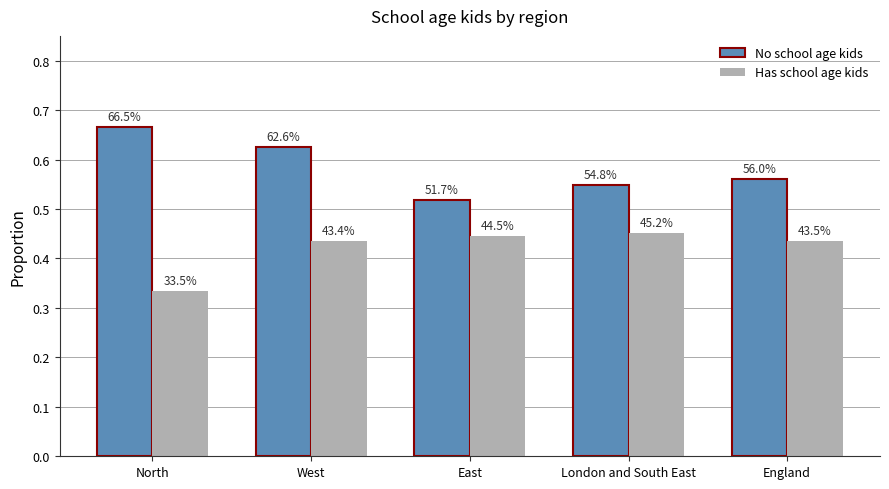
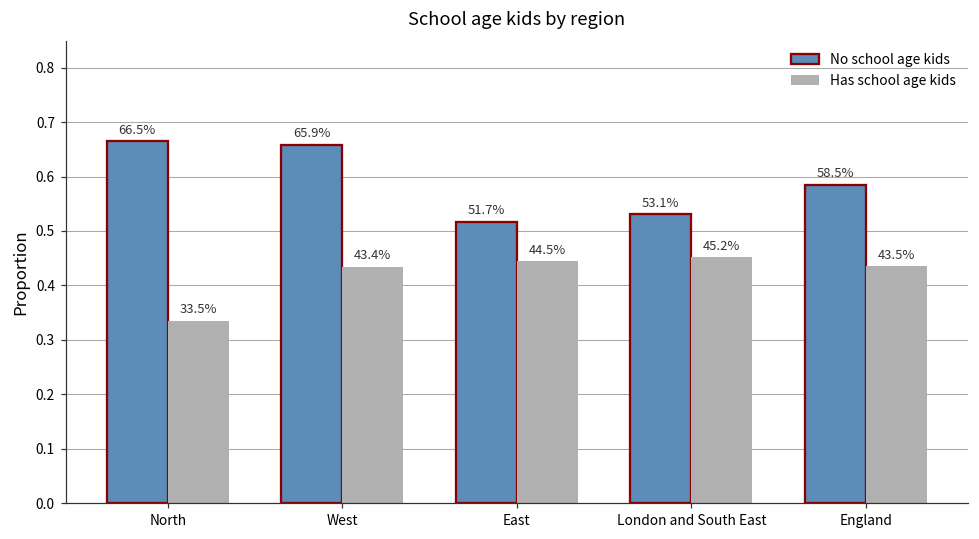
  {
    "No school age kids": {
      "North": "66.5%",
-     "West": "62.6%",
+     "West": "65.9%",
      "East": "51.7%",
-     "London and South East": "54.8%",
-     "England": "56.0%"
+     "London and South East": "53.1%",
+     "England": "58.5%"
    },
    "Has school age kids": {
      "North": "33.5%",
      "West": "43.4%",
      "East": "44.5%",
      "London and South East": "45.2%",
      "England": "43.5%"
    }
  }
